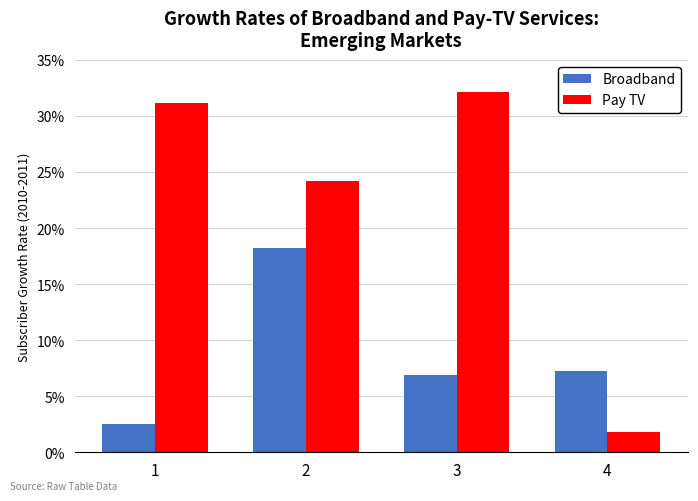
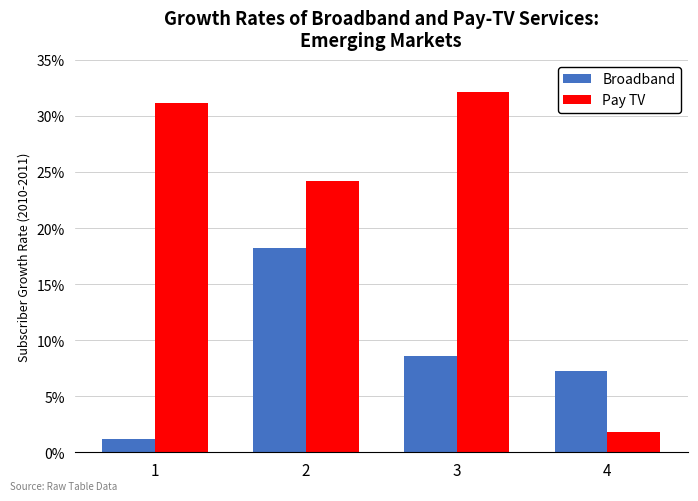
  {
    "Broadband": {
-     "1": "2.6%",
+     "1": "1.2%",
      "2": "18.2%",
-     "3": "6.9%",
+     "3": "8.6%",
      "4": "7.3%"
    },
    "Pay TV": {
      "1": "31.1%",
      "2": "24.2%",
      "3": "32.2%",
      "4": "1.8%"
    }
  }
